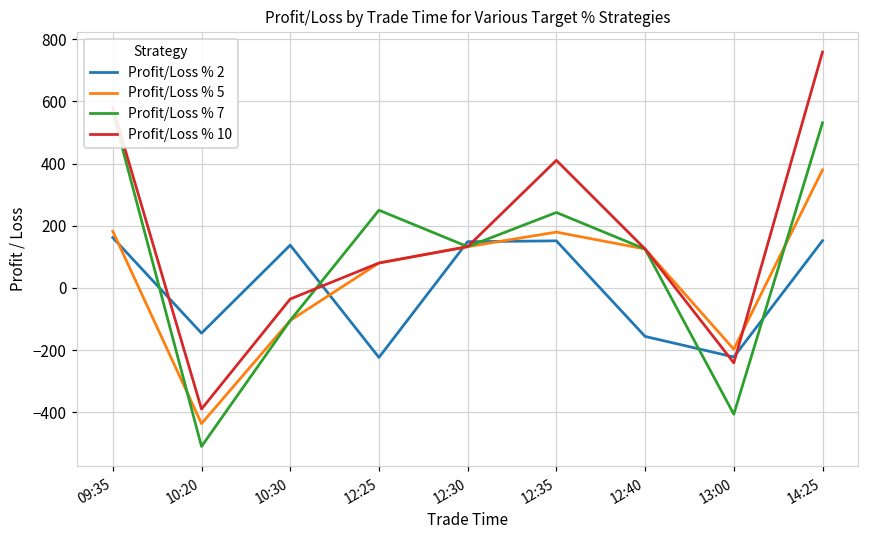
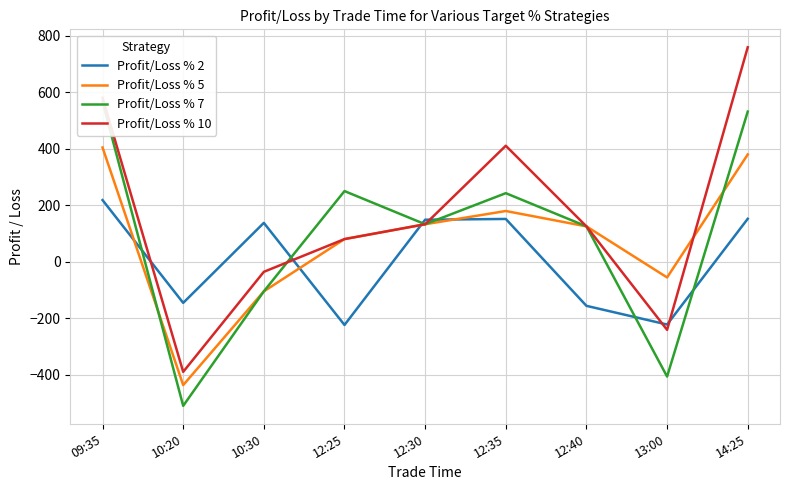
  {
    "Profit/Loss % 2": {
-     "09:35": 160,
+     "09:35": 220,
      "10:20": -150,
      "10:30": 140,
      "12:25": -220,
      "12:30": 150,
      "12:35": 150,
      "12:40": -160,
      "13:00": -220,
      "14:25": 150
    },
    "Profit/Loss % 5": {
-     "09:35": 180,
+     "09:35": 400,
      "10:20": -440,
      "12:35": 180,
-     "13:00": -200,
+     "13:00": -60,
      "14:25": 380
    },
    "Profit/Loss % 7": {
      "10:20": -510,
      "12:25": 250,
      "12:35": 240,
      "13:00": -410,
      "14:25": 530
    },
    "Profit/Loss % 10": {
      "10:20": -390,
      "10:30": -40,
      "12:35": 410,
      "13:00": -240,
      "14:25": 760
    }
  }
